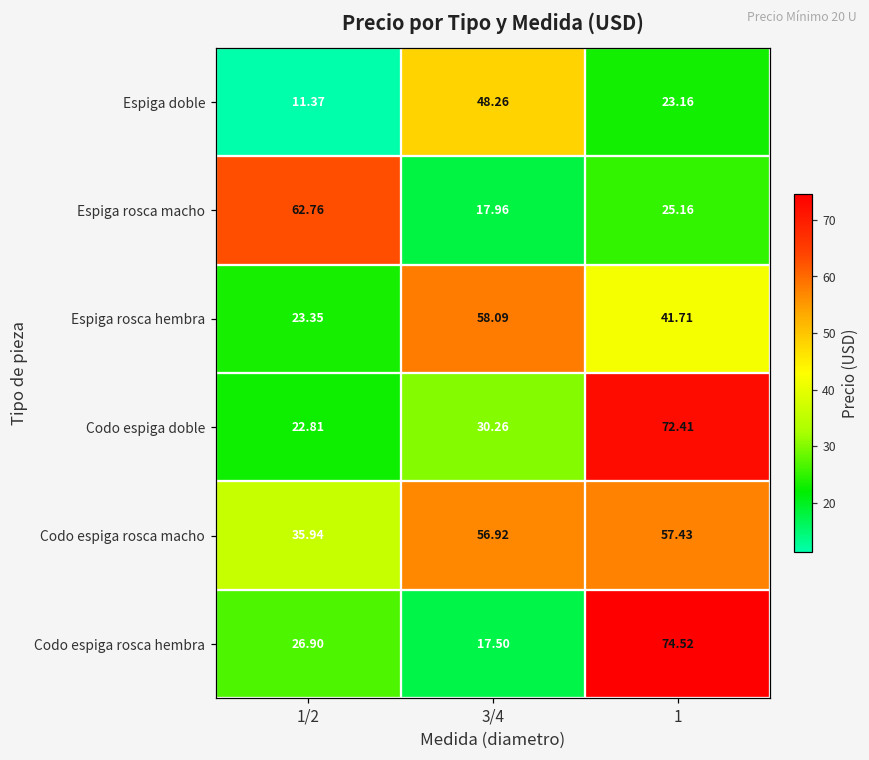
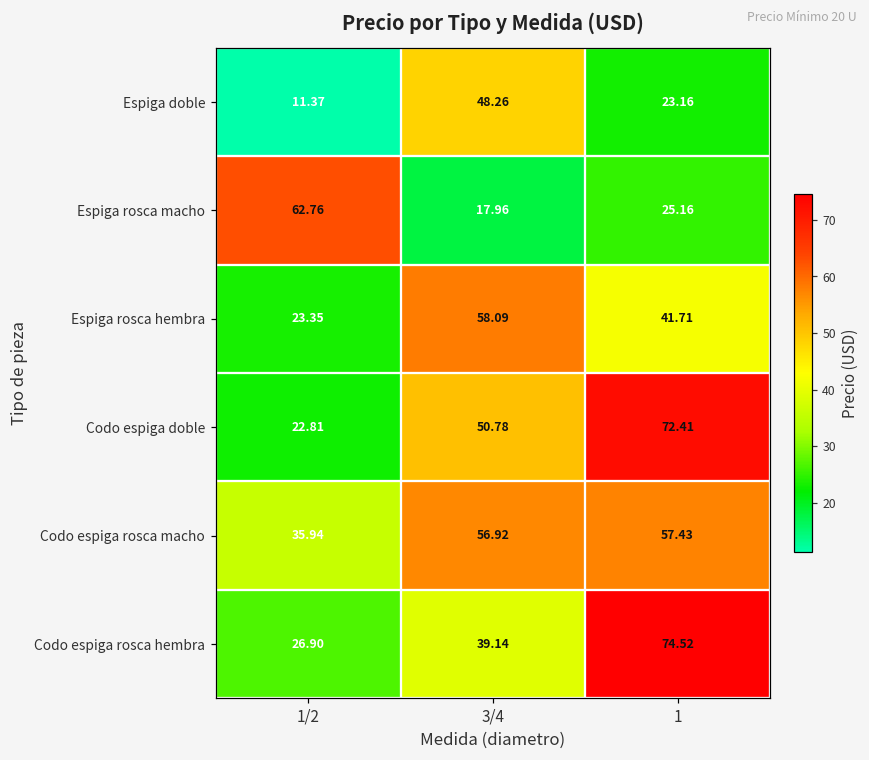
  {
    "Espiga doble": {
      "1/2": 11.37,
      "3/4": 48.26,
      "1": 23.16
    },
    "Espiga rosca macho": {
      "1/2": 62.76,
      "3/4": 17.96,
      "1": 25.16
    },
    "Espiga rosca hembra": {
      "1/2": 23.35,
      "3/4": 58.09,
      "1": 41.71
    },
    "Codo espiga doble": {
      "1/2": 22.81,
-     "3/4": 30.26,
+     "3/4": 50.78,
      "1": 72.41
    },
    "Codo espiga rosca macho": {
      "1/2": 35.94,
      "3/4": 56.92,
      "1": 57.43
    },
    "Codo espiga rosca hembra": {
      "1/2": 26.90,
-     "3/4": 17.50,
+     "3/4": 39.14,
      "1": 74.52
    }
  }
